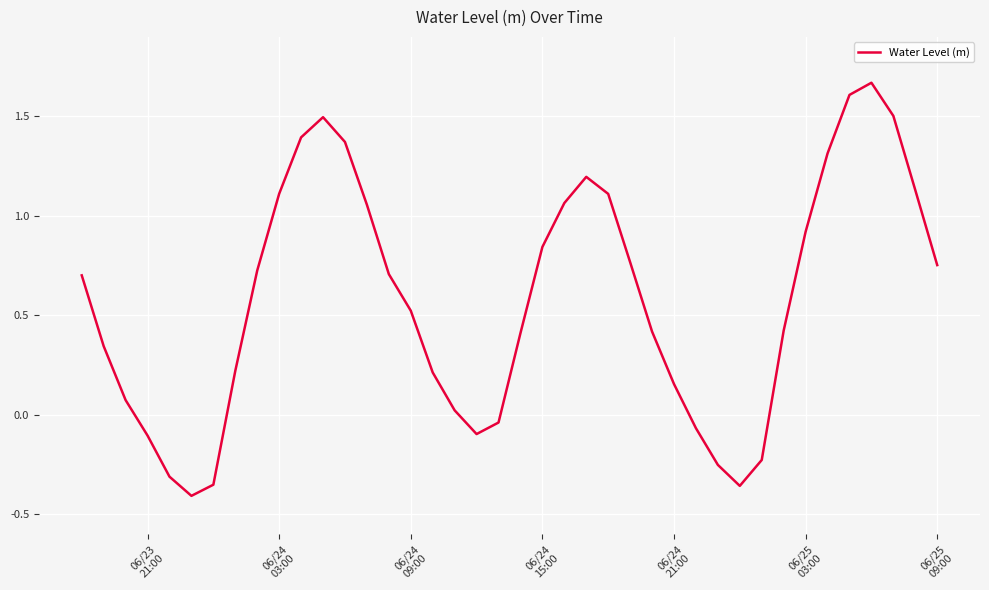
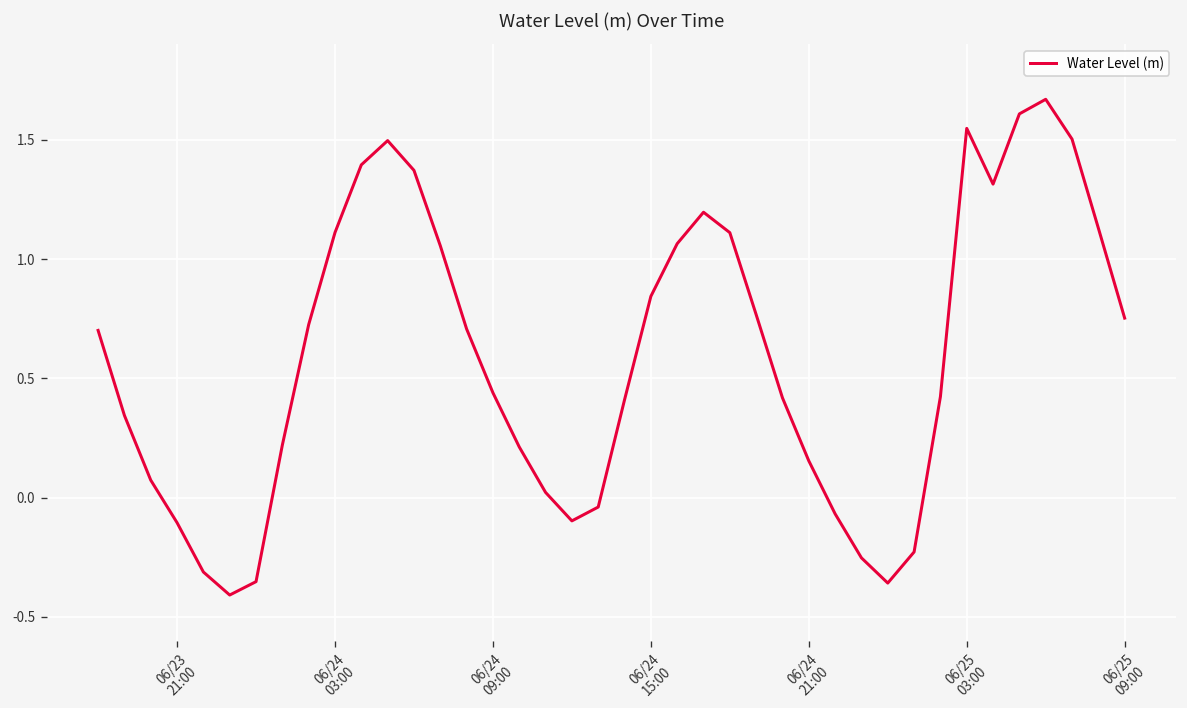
  {
    "06/23 21:00": -0.11,
    "06/24 03:00": 1.11,
-   "06/24 09:00": 0.52,
+   "06/24 09:00": 0.44,
    "06/24 15:00": 0.84,
    "06/24 21:00": 0.15,
-   "06/25 03:00": 0.92,
+   "06/25 03:00": 1.55,
    "06/25 09:00": 0.75
  }
